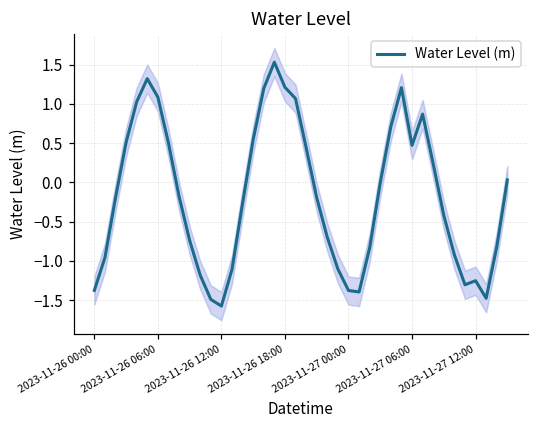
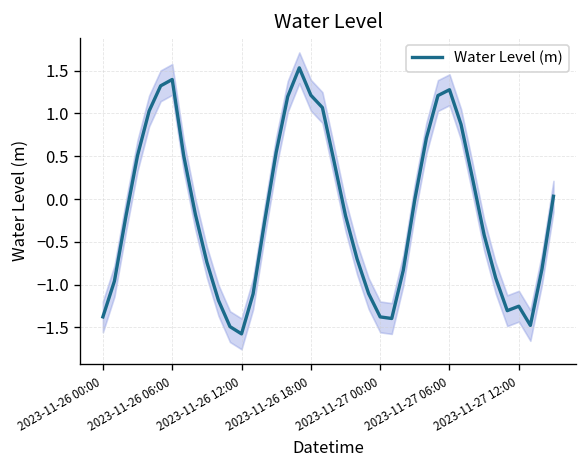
  {
    "Water Level (m)": {
      "2023-11-26 00:00": -1.4,
-     "2023-11-26 06:00": 1.1,
+     "2023-11-26 06:00": 1.4,
      "2023-11-26 12:00": -1.6,
      "2023-11-26 18:00": 1.2,
      "2023-11-27 00:00": -1.4,
-     "2023-11-27 06:00": 0.5,
+     "2023-11-27 06:00": 1.3,
      "2023-11-27 12:00": -1.3
    }
  }
